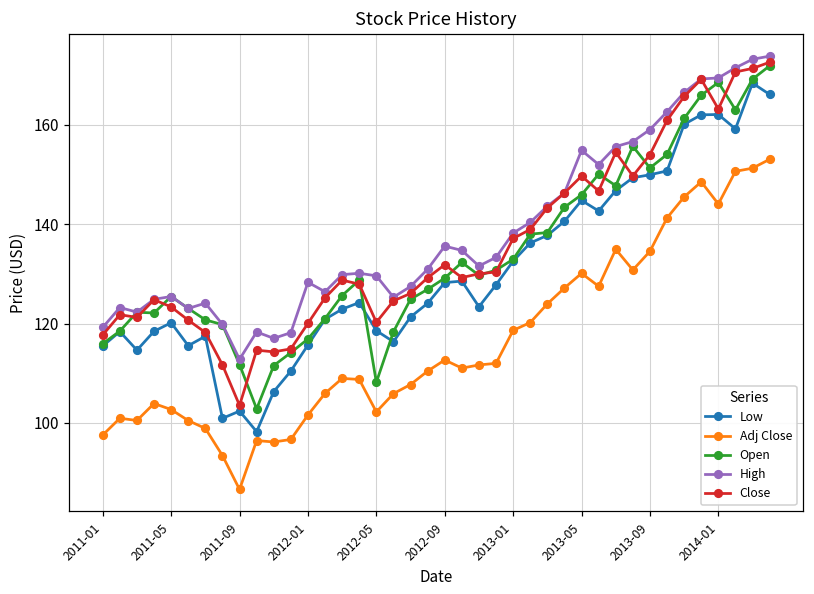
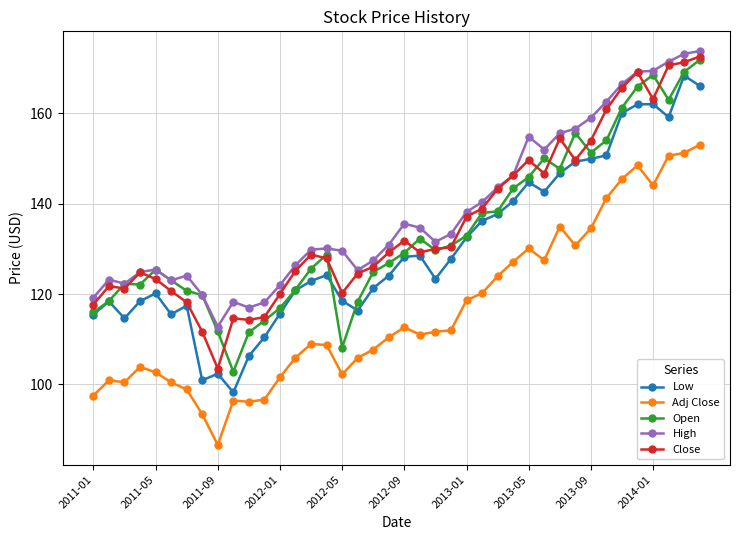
  {
    "Low": {
      "2011-05": 120,
      "2011-09": 102,
      "2012-01": 116,
      "2012-05": 119,
      "2012-09": 128,
      "2013-05": 145,
      "2013-09": 150,
      "2014-01": 162
    },
    "Adj Close": {
      "2011-01": 98,
      "2011-05": 103,
      "2011-09": 87,
      "2012-01": 102,
      "2012-05": 102,
      "2012-09": 113,
      "2013-01": 119,
      "2013-05": 130,
      "2013-09": 135,
      "2014-01": 144
    },
    "Open": {
      "2011-09": 112,
      "2012-01": 117,
      "2012-05": 108,
      "2012-09": 129,
      "2013-05": 146,
      "2013-09": 151,
      "2014-01": 169
    },
    "High": {
      "2011-01": 119,
      "2011-09": 113,
-     "2012-01": 128,
+     "2012-01": 122,
      "2012-05": 130,
      "2012-09": 136,
      "2013-01": 138,
      "2013-05": 155,
      "2013-09": 159,
      "2014-01": 169
    },
    "Close": {
      "2011-01": 118,
      "2011-05": 123,
      "2011-09": 104,
      "2012-01": 120,
      "2012-05": 120,
      "2012-09": 132,
      "2013-01": 137,
      "2013-05": 150,
      "2013-09": 154,
      "2014-01": 163
    }
  }
